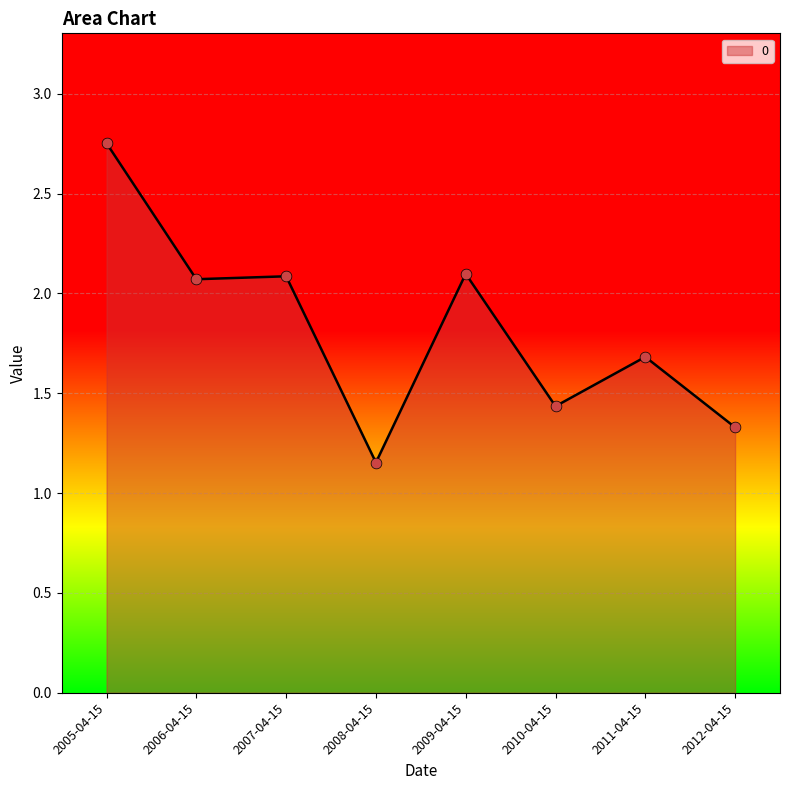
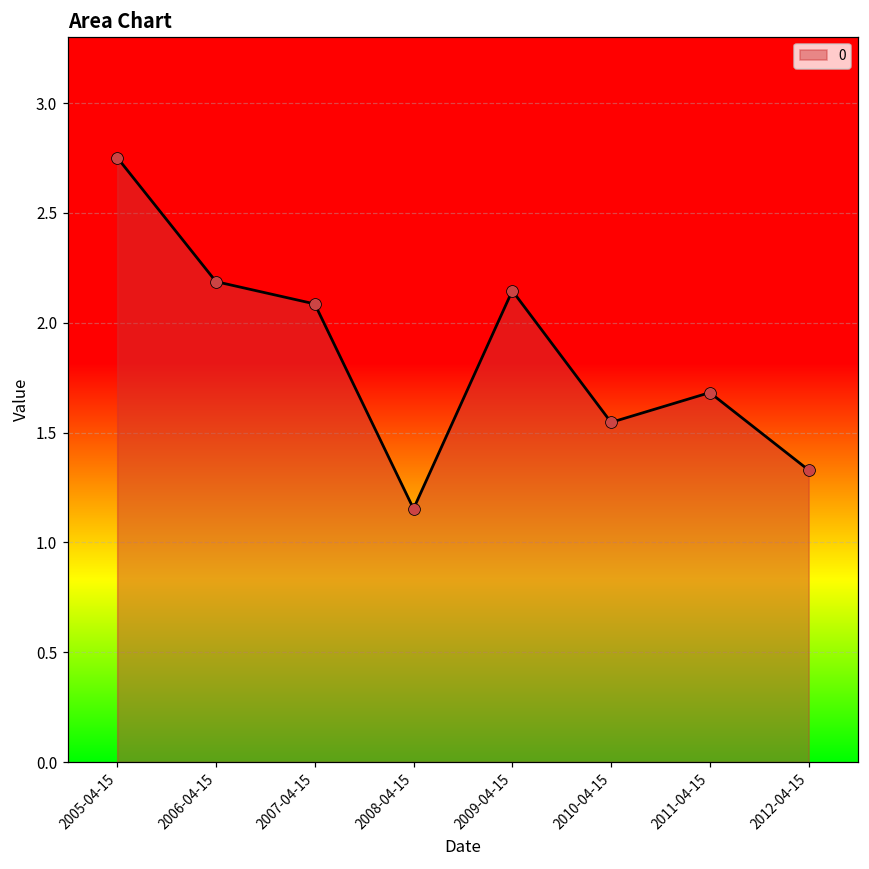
  {
    "2005-04-15": 2.75,
-   "2006-04-15": 2.07,
+   "2006-04-15": 2.19,
    "2007-04-15": 2.09,
    "2008-04-15": 1.15,
-   "2009-04-15": 2.10,
-   "2010-04-15": 1.43,
+   "2009-04-15": 2.15,
+   "2010-04-15": 1.55,
    "2011-04-15": 1.68,
    "2012-04-15": 1.33
  }
